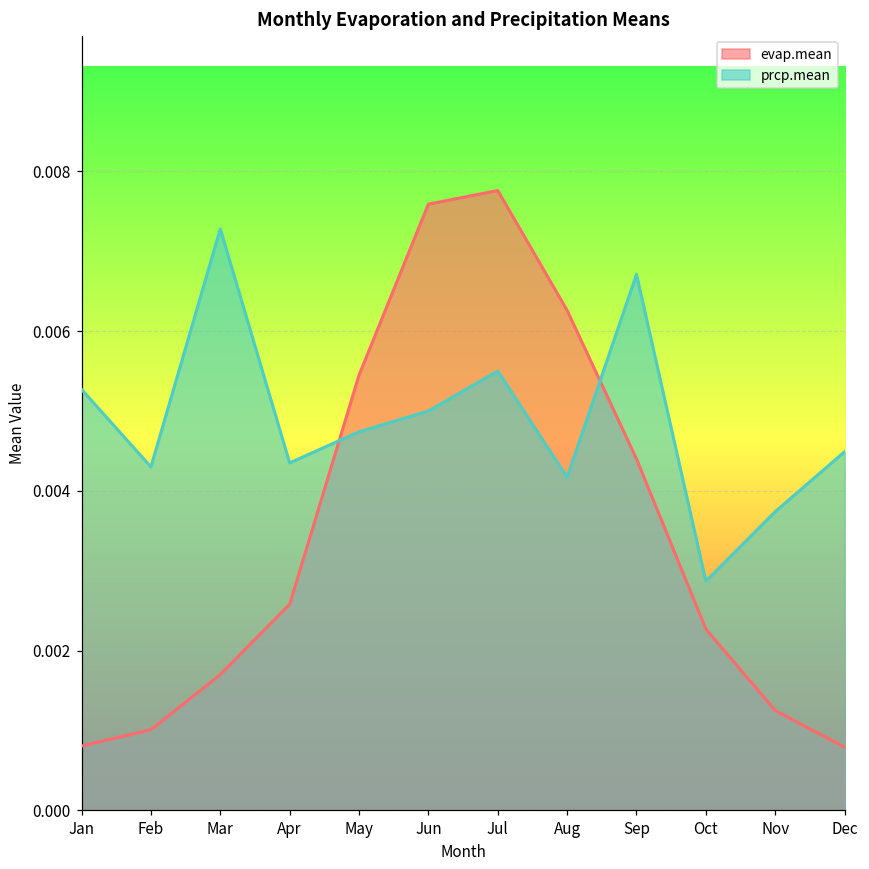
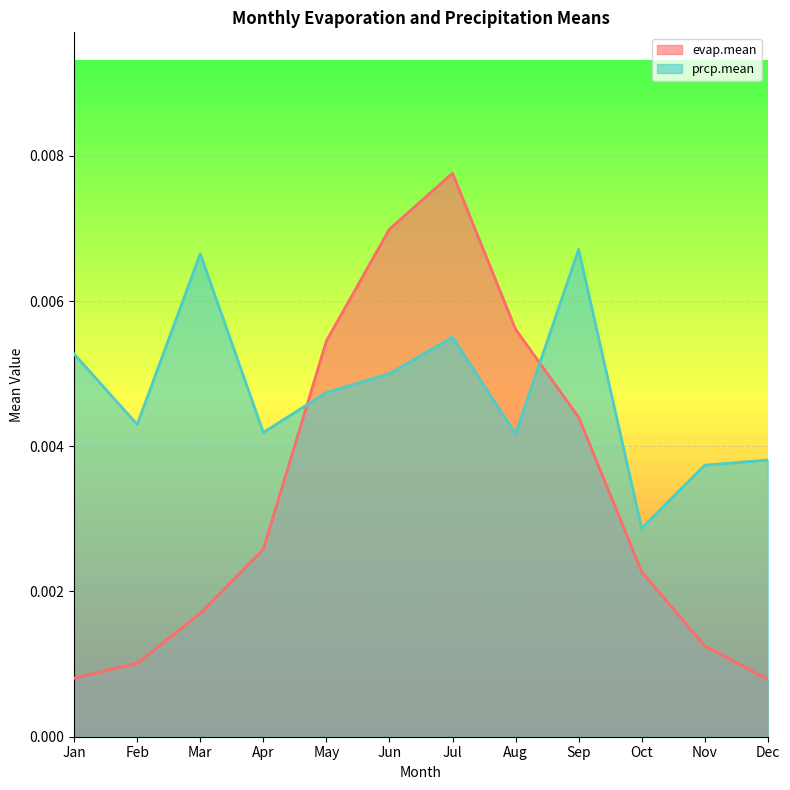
  {
    "evap.mean": {
      "Jan": 0.0008,
      "Feb": 0.0010,
      "Mar": 0.0017,
      "Apr": 0.0026,
      "May": 0.0055,
-     "Jun": 0.0076,
+     "Jun": 0.0070,
      "Jul": 0.0078,
-     "Aug": 0.0063,
+     "Aug": 0.0056,
      "Sep": 0.0044,
      "Oct": 0.0023,
      "Nov": 0.0013,
      "Dec": 0.0008
    },
    "prcp.mean": {
      "Jan": 0.0053,
      "Feb": 0.0043,
-     "Mar": 0.0073,
-     "Apr": 0.0044,
+     "Mar": 0.0067,
+     "Apr": 0.0042,
      "May": 0.0047,
      "Jun": 0.0050,
      "Jul": 0.0055,
      "Aug": 0.0042,
      "Sep": 0.0067,
      "Oct": 0.0029,
      "Nov": 0.0037,
-     "Dec": 0.0045
+     "Dec": 0.0038
    }
  }
